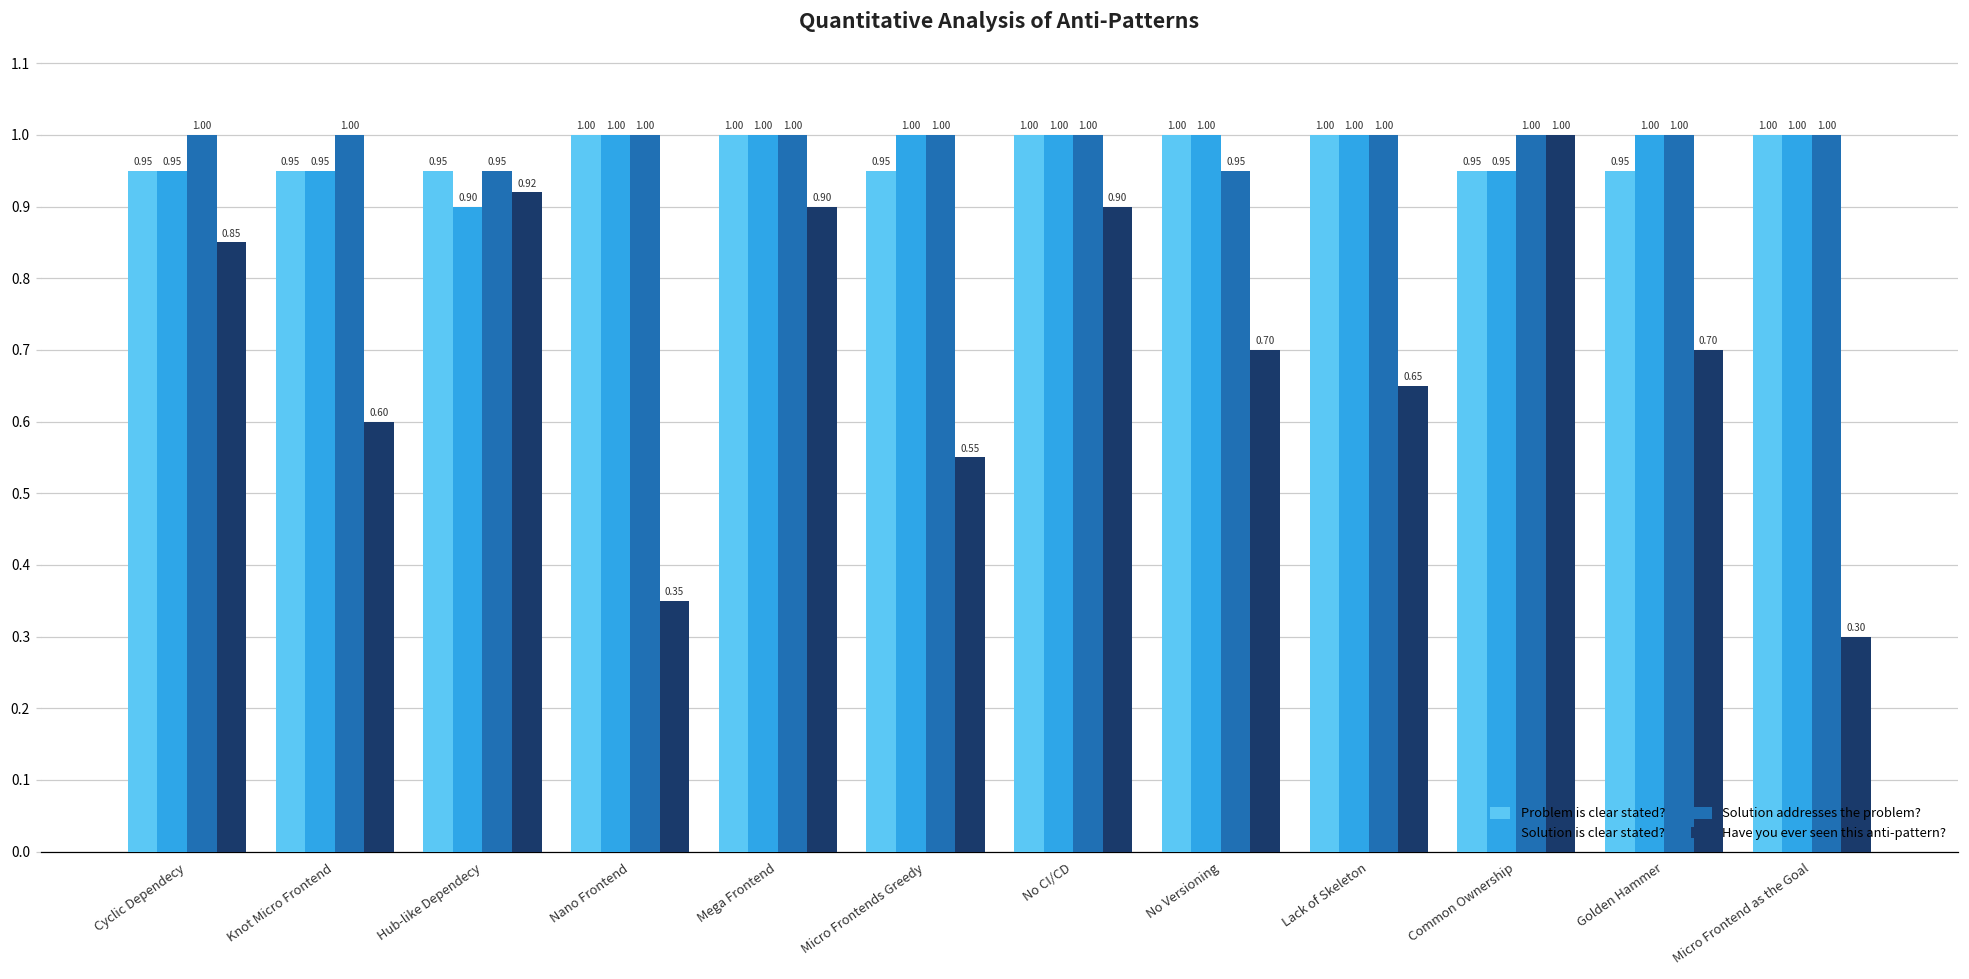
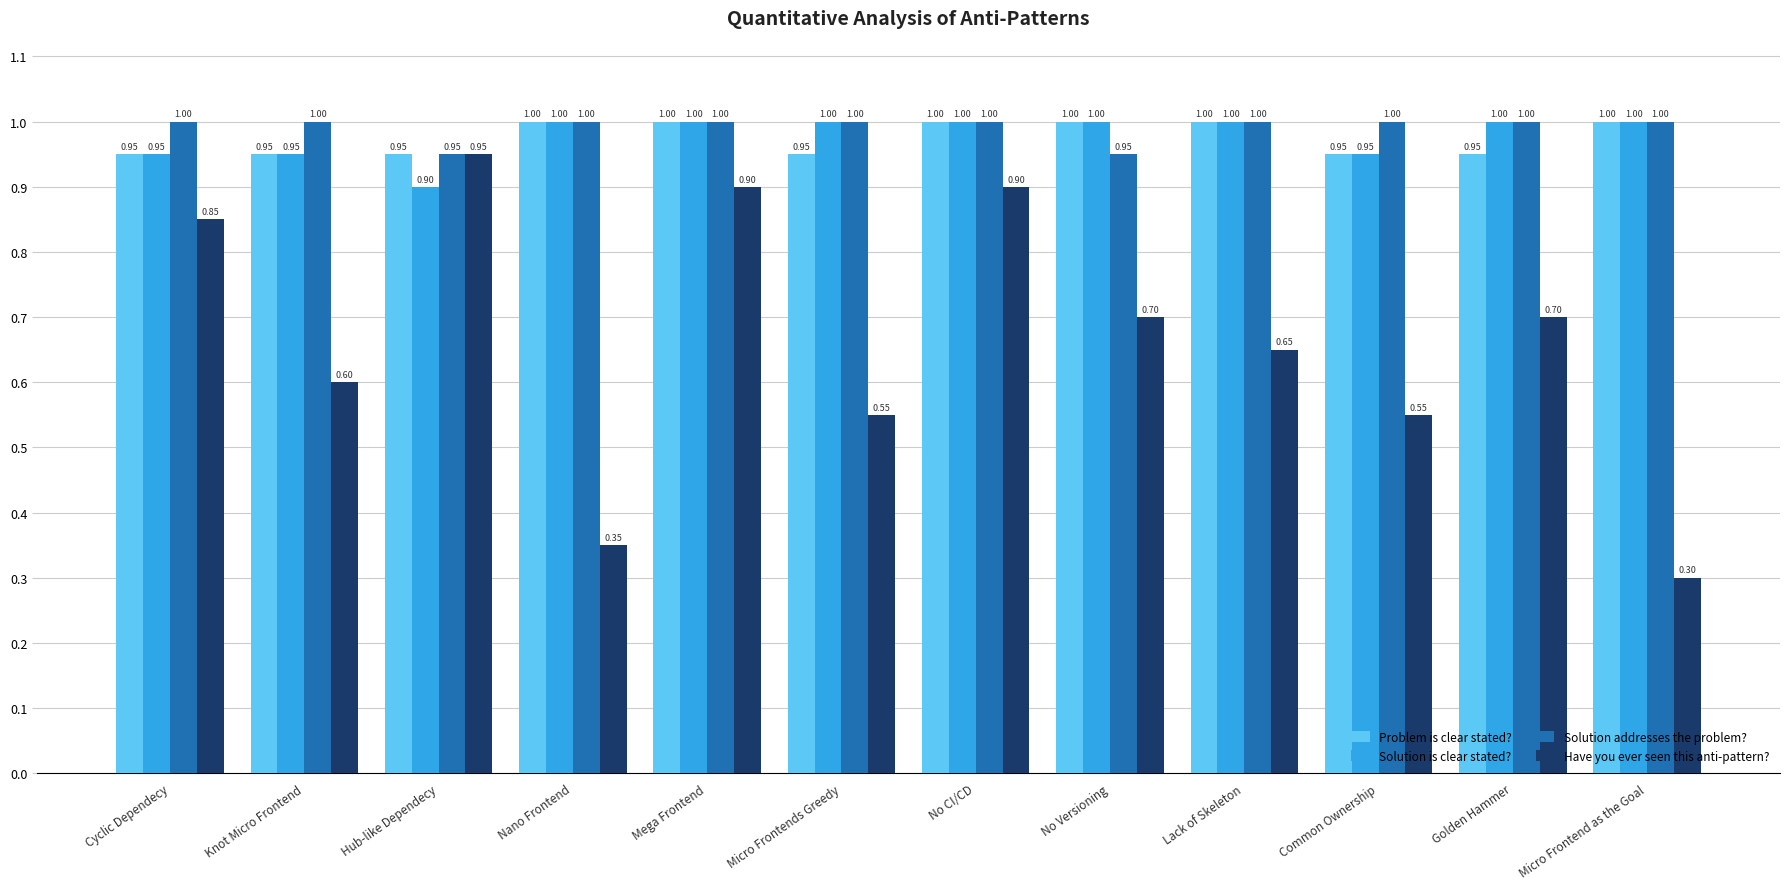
  {
    "Solution addresses the problem?": {
      "Cyclic Dependecy": 1.00,
      "Knot Micro Frontend": 1.00,
      "Hub-like Dependecy": 0.95,
      "Nano Frontend": 1.00,
      "Mega Frontend": 1.00,
      "Micro Frontends Greedy": 1.00,
      "No CI/CD": 1.00,
      "No Versioning": 0.95,
      "Lack of Skeleton": 1.00,
      "Common Ownership": 1.00,
      "Golden Hammer": 1.00,
      "Micro Frontend as the Goal": 1.00
    },
    "Have you ever seen this anti-pattern?": {
      "Cyclic Dependecy": 0.85,
      "Knot Micro Frontend": 0.60,
-     "Hub-like Dependecy": 0.92,
+     "Hub-like Dependecy": 0.95,
      "Nano Frontend": 0.35,
      "Mega Frontend": 0.90,
      "Micro Frontends Greedy": 0.55,
      "No CI/CD": 0.90,
      "No Versioning": 0.70,
      "Lack of Skeleton": 0.65,
-     "Common Ownership": 1.00,
+     "Common Ownership": 0.55,
      "Golden Hammer": 0.70,
      "Micro Frontend as the Goal": 0.30
    }
  }
